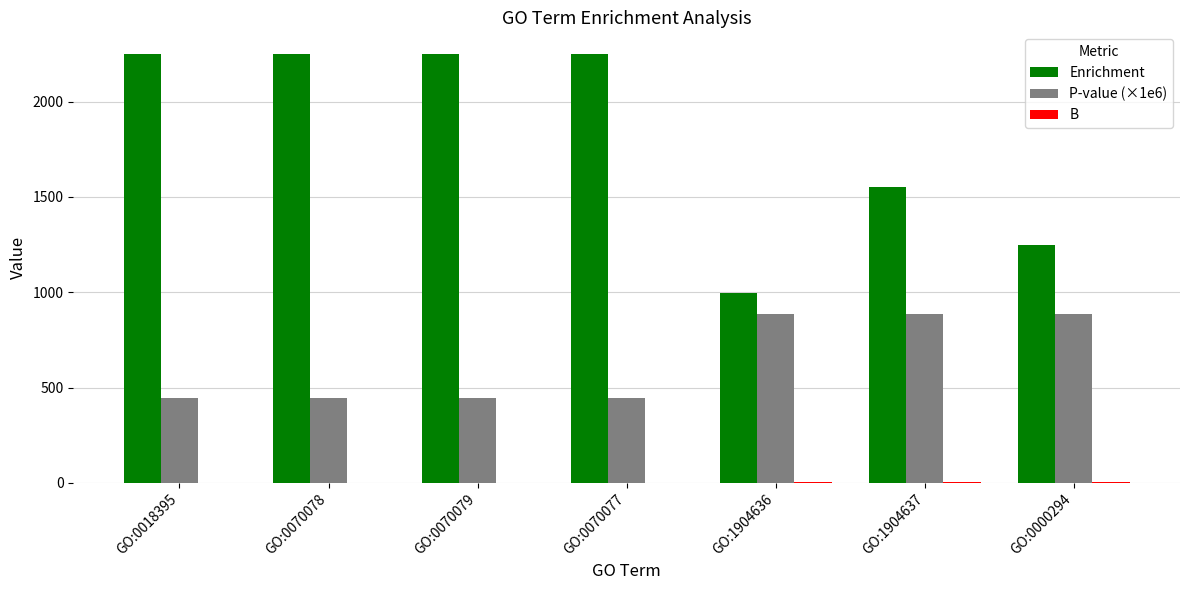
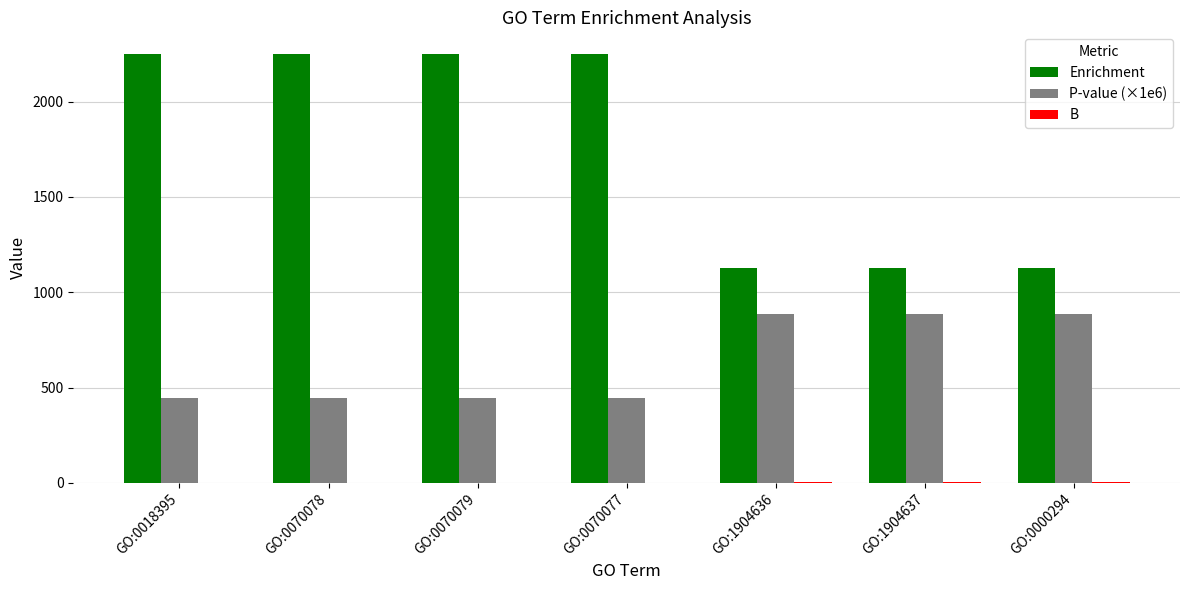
  {
    "Enrichment": {
      "GO:0018395": 2250,
      "GO:0070078": 2250,
      "GO:0070079": 2250,
      "GO:0070077": 2250,
-     "GO:1904636": 1000,
-     "GO:1904637": 1550,
-     "GO:0000294": 1250
+     "GO:1904636": 1130,
+     "GO:1904637": 1130,
+     "GO:0000294": 1130
    },
    "P-value (×1e6)": {
      "GO:0018395": 440,
      "GO:0070078": 440,
      "GO:0070079": 440,
      "GO:0070077": 440,
      "GO:1904636": 890,
      "GO:1904637": 890,
      "GO:0000294": 890
    }
  }
